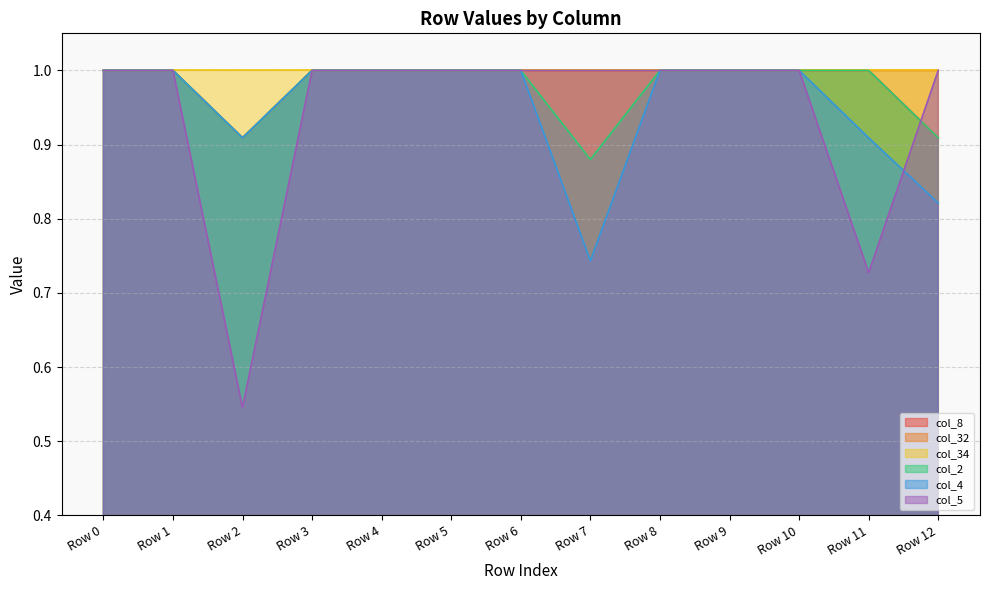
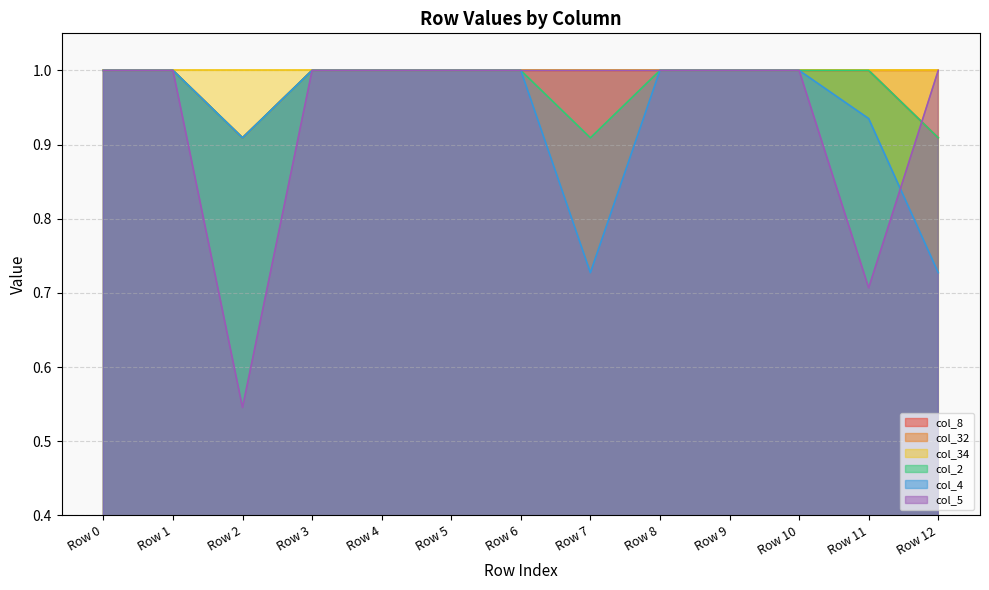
  {
    "col_2": {
-     "Row 7": 0.88
+     "Row 7": 0.91
    },
    "col_4": {
-     "Row 7": 0.74,
-     "Row 11": 0.91,
-     "Row 12": 0.82
+     "Row 7": 0.73,
+     "Row 11": 0.94,
+     "Row 12": 0.73
    },
    "col_5": {
      "Row 2": 0.55,
-     "Row 11": 0.73
+     "Row 11": 0.71
    }
  }
